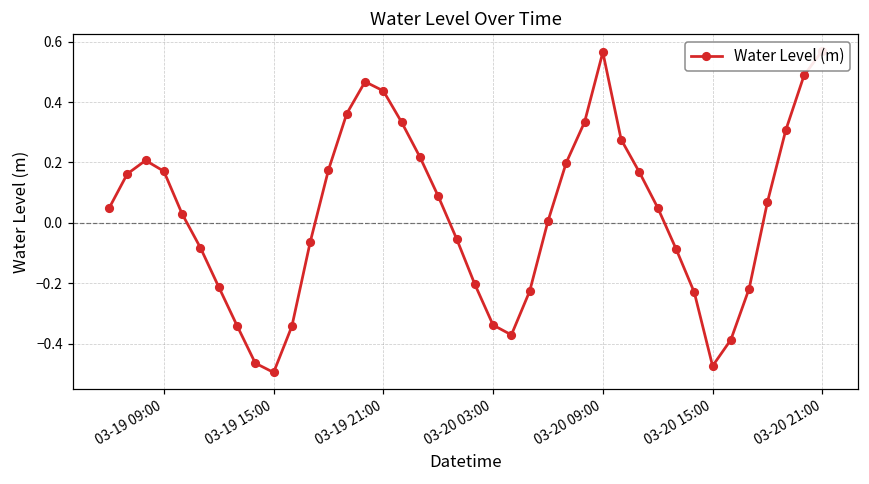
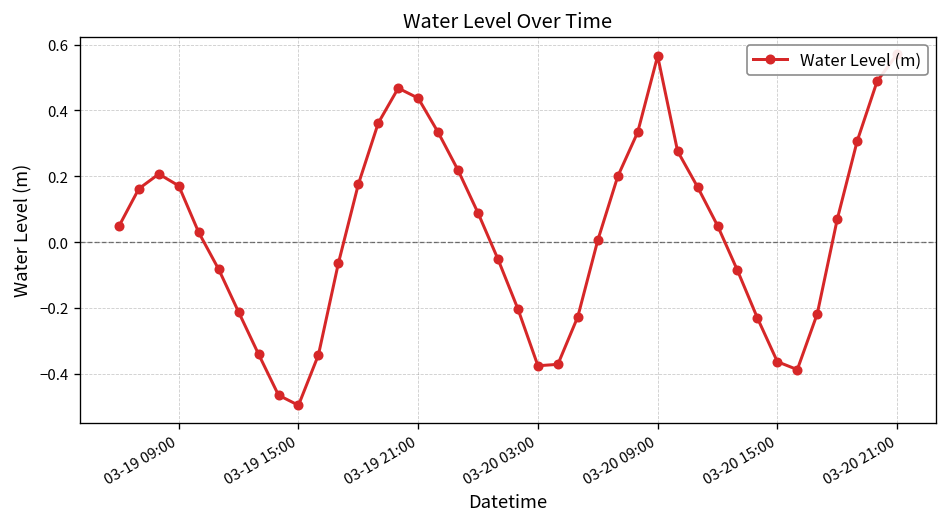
  {
    "03-19 09:00": 0.17,
    "03-19 15:00": -0.50,
    "03-19 21:00": 0.44,
-   "03-20 03:00": -0.34,
+   "03-20 03:00": -0.38,
    "03-20 09:00": 0.57,
-   "03-20 15:00": -0.47
+   "03-20 15:00": -0.36
  }
